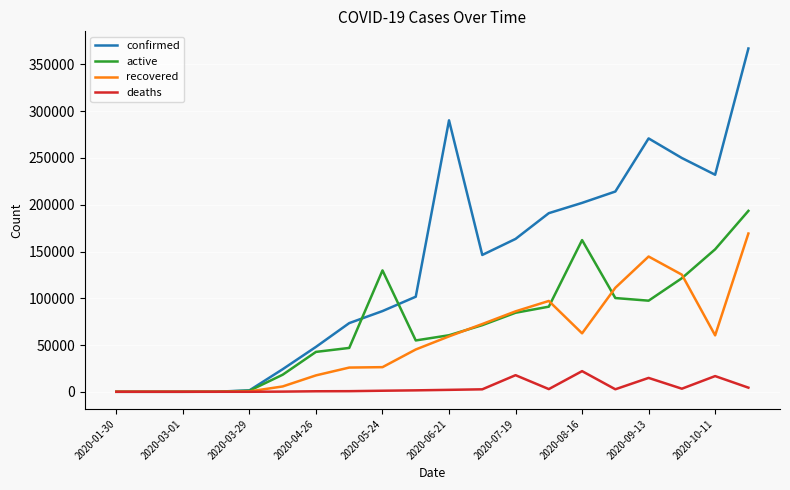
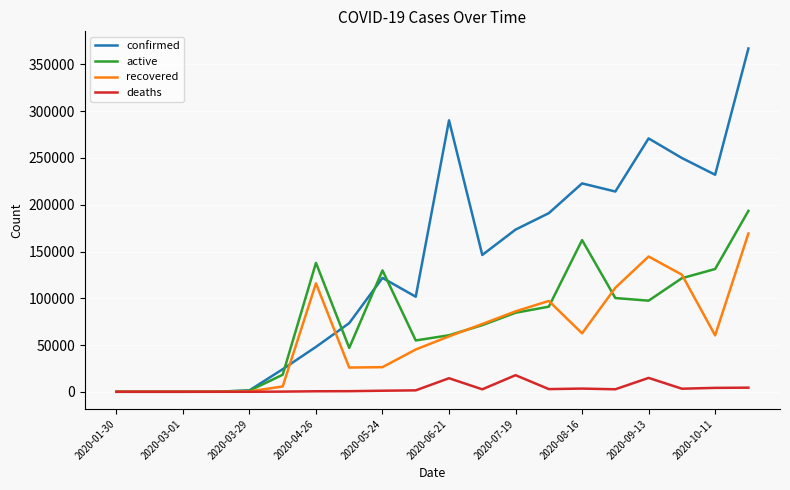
  {
    "confirmed": {
      "2020-04-26": 50000,
-     "2020-05-24": 90000,
+     "2020-05-24": 120000,
      "2020-06-21": 290000,
-     "2020-07-19": 160000,
-     "2020-08-16": 200000,
+     "2020-07-19": 170000,
+     "2020-08-16": 220000,
      "2020-09-13": 270000,
      "2020-10-11": 230000
    },
    "active": {
-     "2020-04-26": 40000,
+     "2020-04-26": 140000,
      "2020-05-24": 130000,
      "2020-08-16": 160000,
      "2020-09-13": 100000,
-     "2020-10-11": 150000
+     "2020-10-11": 130000
    },
    "recovered": {
-     "2020-04-26": 20000,
+     "2020-04-26": 120000,
      "2020-05-24": 30000,
      "2020-08-16": 60000,
      "2020-09-13": 140000,
      "2020-10-11": 60000
    },
    "deaths": {
      "2020-04-26": 0,
      "2020-05-24": 0,
-     "2020-06-21": 0,
+     "2020-06-21": 10000,
      "2020-07-19": 20000,
-     "2020-08-16": 20000,
+     "2020-08-16": 0,
      "2020-09-13": 10000,
-     "2020-10-11": 20000
+     "2020-10-11": 0
    }
  }
